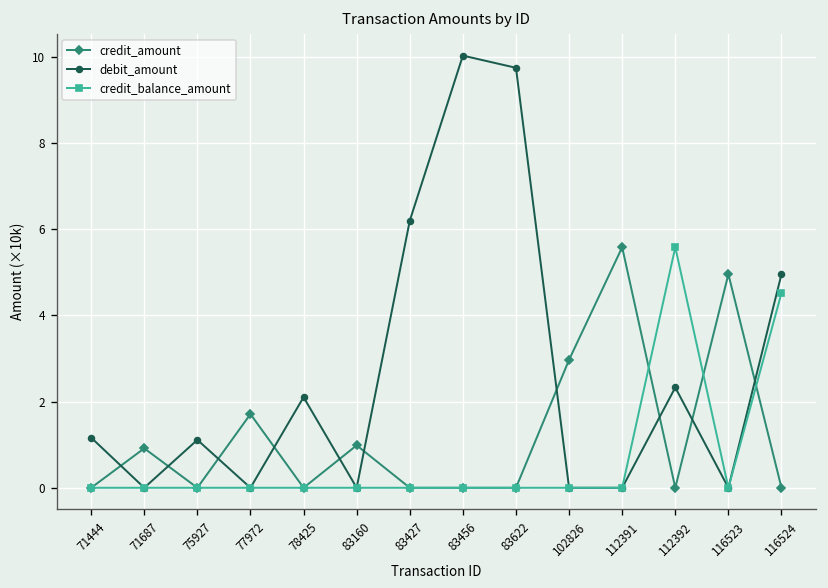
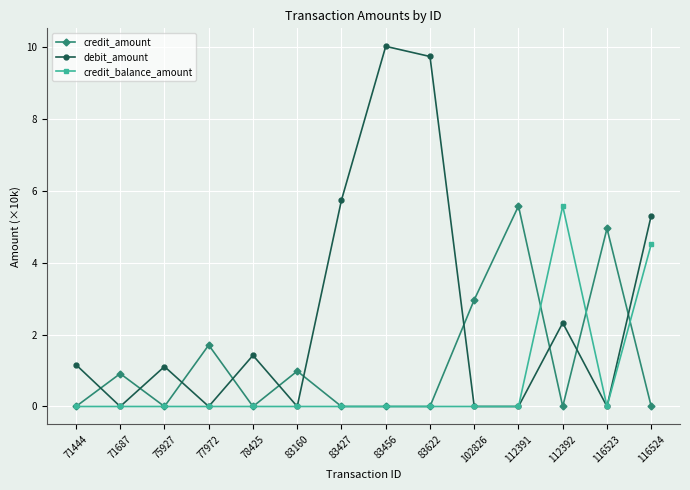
  {
    "credit_amount": {
      "71687": 0.9,
      "77972": 1.7,
      "83160": 1.0,
      "102826": 3.0,
      "112391": 5.6,
      "112392": 0.0,
      "116523": 5.0,
      "116524": 0.0
    },
    "debit_amount": {
      "71444": 1.2,
      "75927": 1.1,
-     "78425": 2.1,
-     "83427": 6.2,
+     "78425": 1.4,
+     "83427": 5.7,
      "83456": 10.0,
      "83622": 9.7,
      "112392": 2.3,
-     "116524": 5.0
+     "116524": 5.3
    },
    "credit_balance_amount": {
      "112392": 5.6,
      "116524": 4.5
    }
  }
